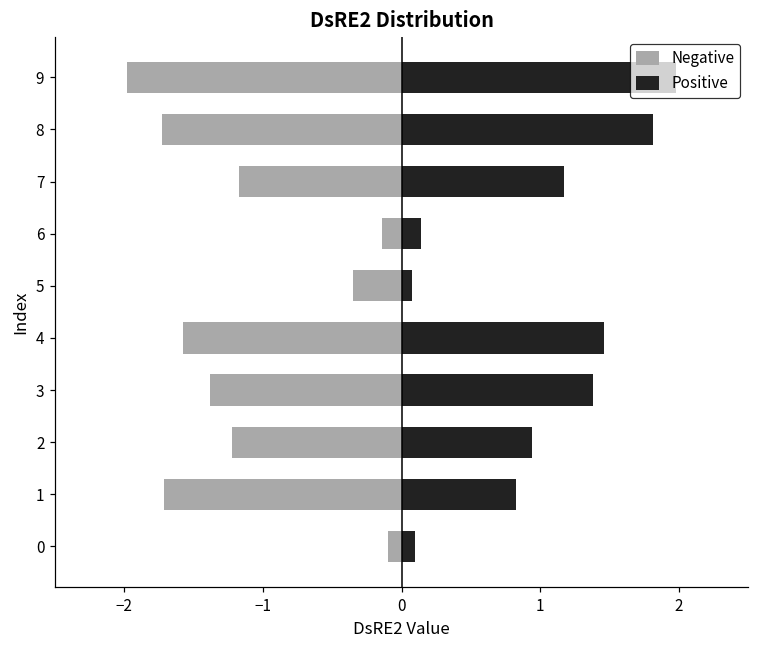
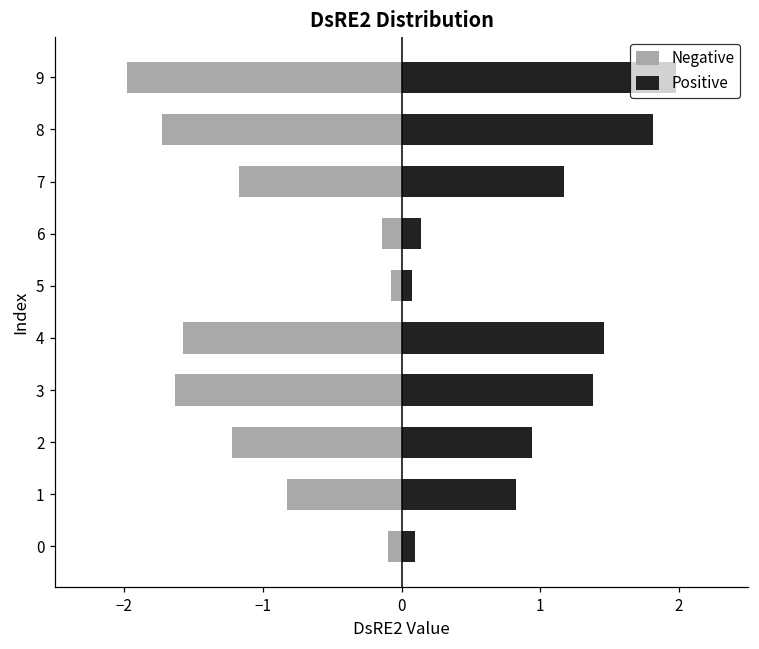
  {
    "Negative": {
      "9": -1.98,
      "8": -1.73,
      "7": -1.17,
      "6": -0.14,
-     "5": -0.35,
+     "5": -0.08,
      "4": -1.57,
-     "3": -1.38,
+     "3": -1.64,
      "2": -1.22,
-     "1": -1.71,
+     "1": -0.83,
      "0": -0.10
    },
    "Positive": {
      "8": 1.82,
      "7": 1.17,
      "6": 0.14,
      "5": 0.08,
      "4": 1.46,
      "3": 1.38,
      "2": 0.94,
      "1": 0.83,
      "0": 0.10
    }
  }
